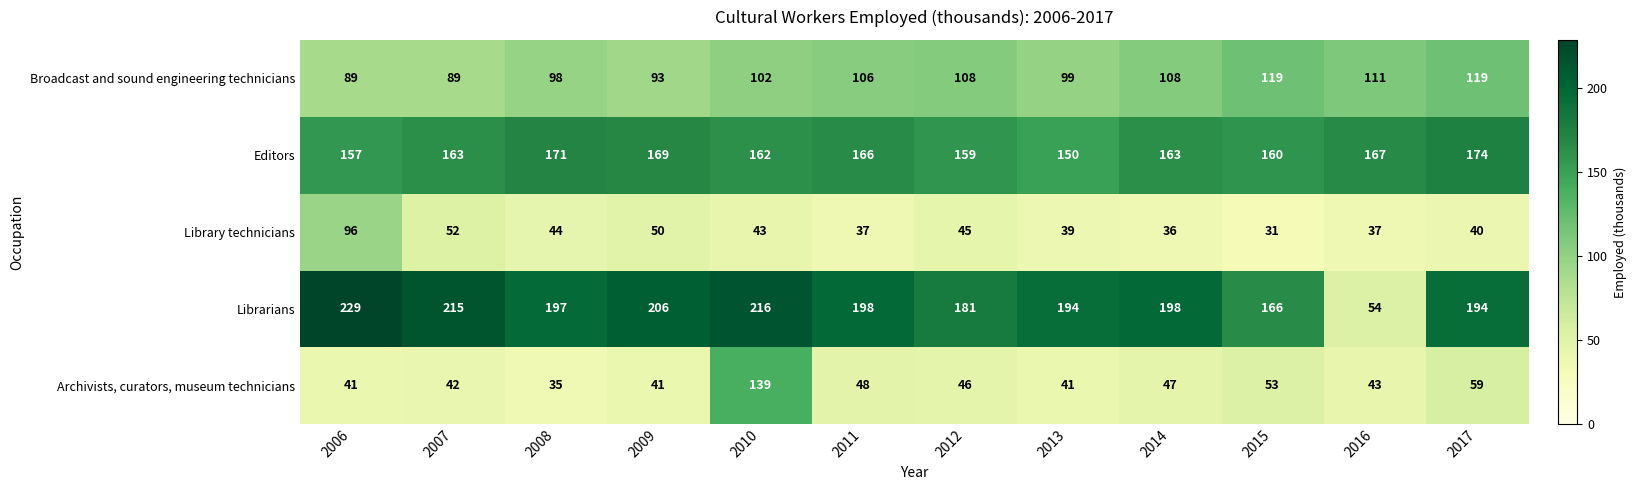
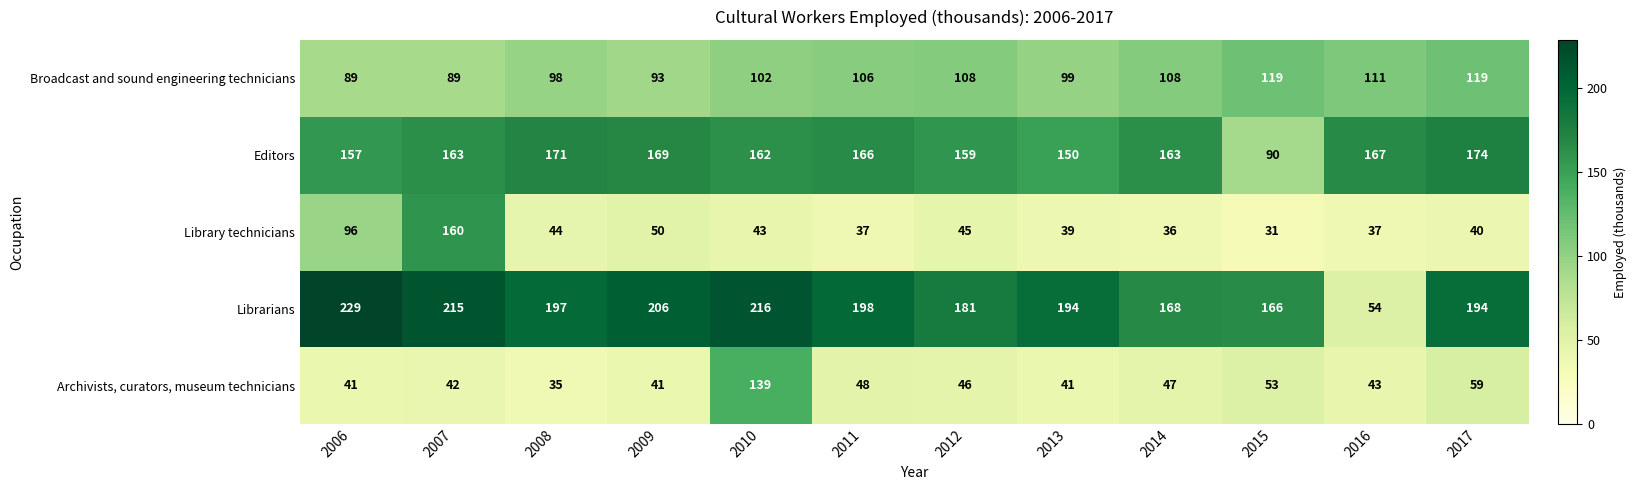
  {
    "Broadcast and sound engineering technicians": {
      "2006": 89,
      "2007": 89,
      "2008": 98,
      "2009": 93,
      "2010": 102,
      "2011": 106,
      "2012": 108,
      "2013": 99,
      "2014": 108,
      "2015": 119,
      "2016": 111,
      "2017": 119
    },
    "Editors": {
      "2006": 157,
      "2007": 163,
      "2008": 171,
      "2009": 169,
      "2010": 162,
      "2011": 166,
      "2012": 159,
      "2013": 150,
      "2014": 163,
-     "2015": 160,
+     "2015": 90,
      "2016": 167,
      "2017": 174
    },
    "Library technicians": {
      "2006": 96,
-     "2007": 52,
+     "2007": 160,
      "2008": 44,
      "2009": 50,
      "2010": 43,
      "2011": 37,
      "2012": 45,
      "2013": 39,
      "2014": 36,
      "2015": 31,
      "2016": 37,
      "2017": 40
    },
    "Librarians": {
      "2006": 229,
      "2007": 215,
      "2008": 197,
      "2009": 206,
      "2010": 216,
      "2011": 198,
      "2012": 181,
      "2013": 194,
-     "2014": 198,
+     "2014": 168,
      "2015": 166,
      "2016": 54,
      "2017": 194
    },
    "Archivists, curators, museum technicians": {
      "2006": 41,
      "2007": 42,
      "2008": 35,
      "2009": 41,
      "2010": 139,
      "2011": 48,
      "2012": 46,
      "2013": 41,
      "2014": 47,
      "2015": 53,
      "2016": 43,
      "2017": 59
    }
  }
